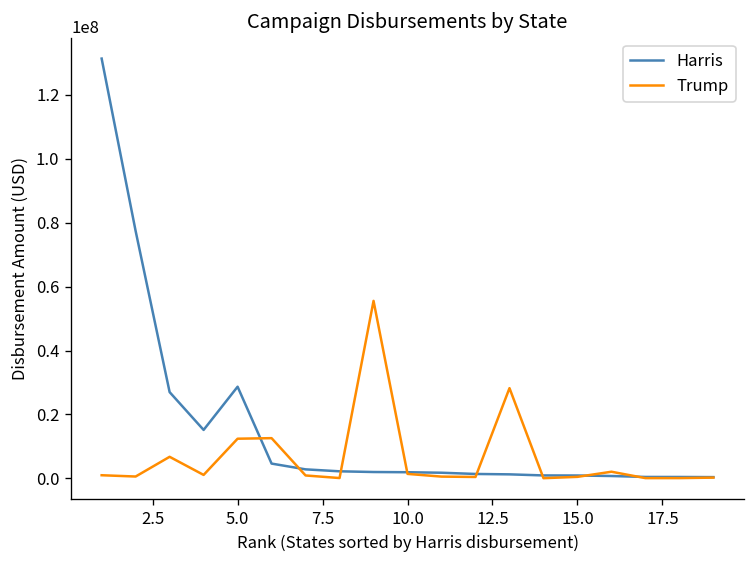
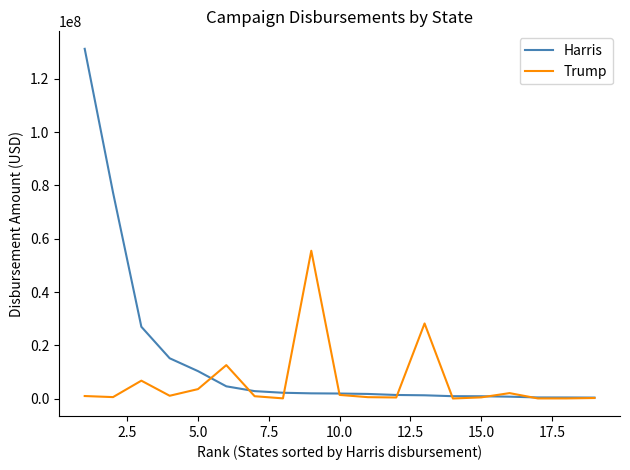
  {
    "Harris": {
-     "5.0": 29000000
+     "5.0": 10000000
    },
    "Trump": {
-     "5.0": 12000000
+     "5.0": 4000000
    }
  }
